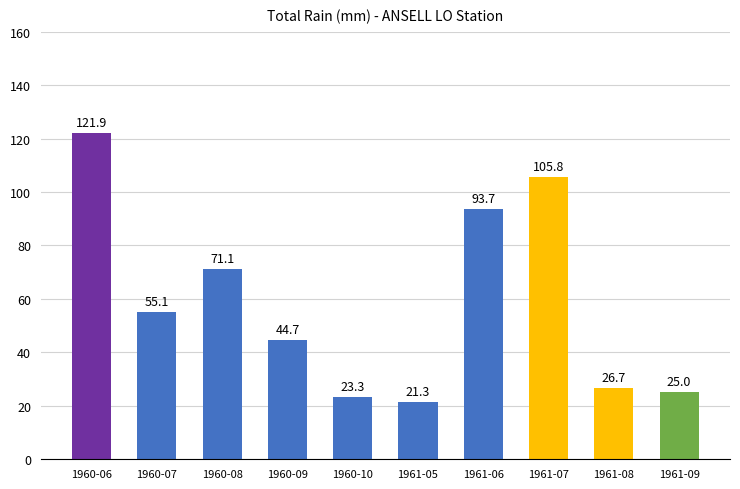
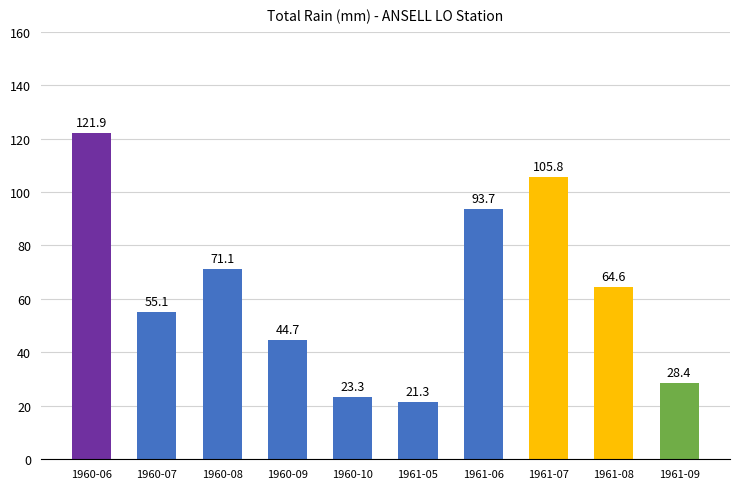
  {
    "1960-06": 121.9,
    "1960-07": 55.1,
    "1960-08": 71.1,
    "1960-09": 44.7,
    "1960-10": 23.3,
    "1961-05": 21.3,
    "1961-06": 93.7,
    "1961-07": 105.8,
-   "1961-08": 26.7,
-   "1961-09": 25.0
+   "1961-08": 64.6,
+   "1961-09": 28.4
  }
